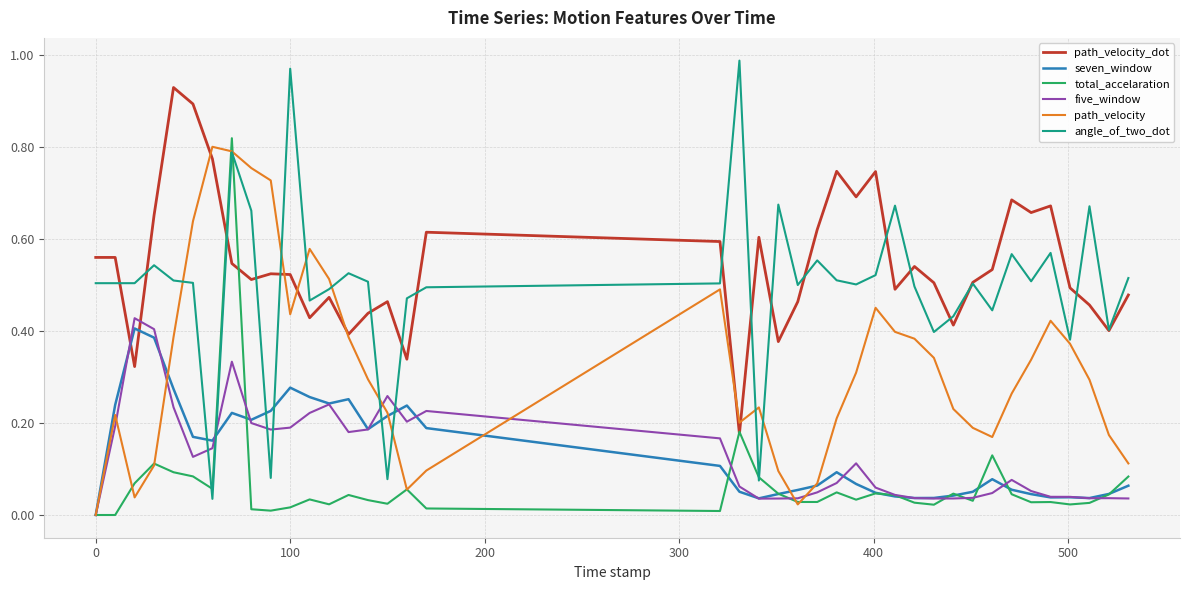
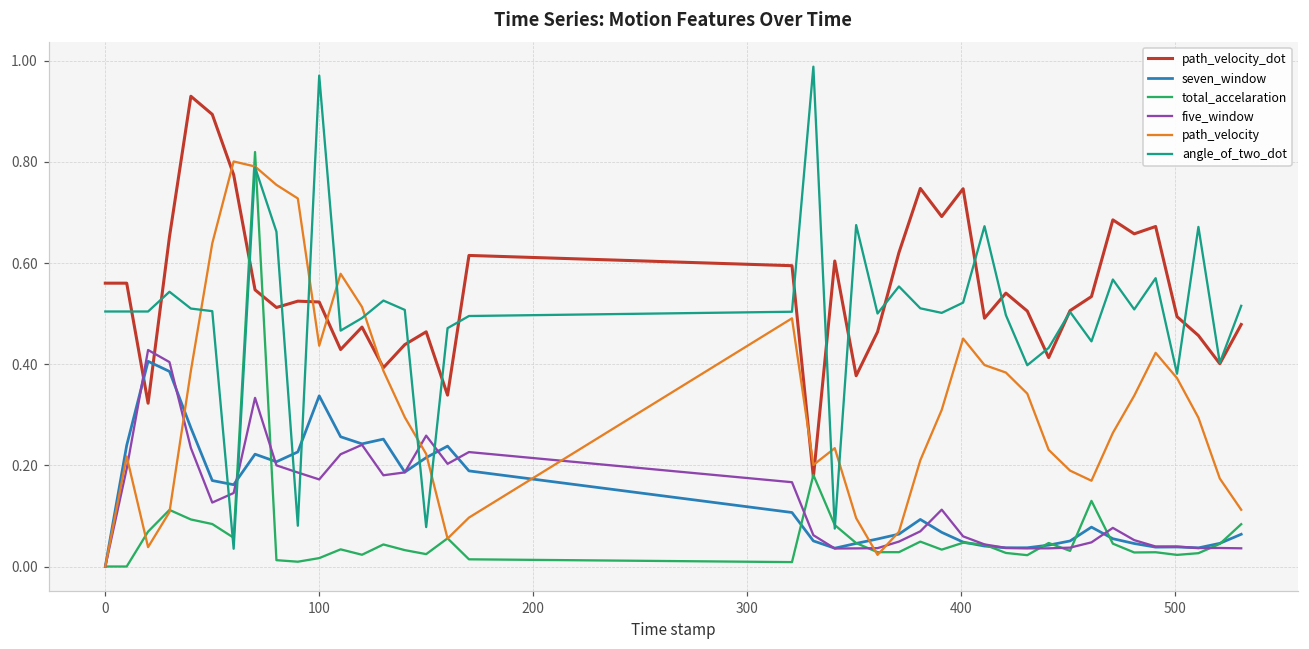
  {
    "path_velocity_dot": {
      "0": 0.56,
      "100": 0.52
    },
    "seven_window": {
-     "100": 0.28
+     "100": 0.34
    },
    "five_window": {
-     "100": 0.19
+     "100": 0.17
    },
    "path_velocity": {
      "100": 0.44
    }
  }
